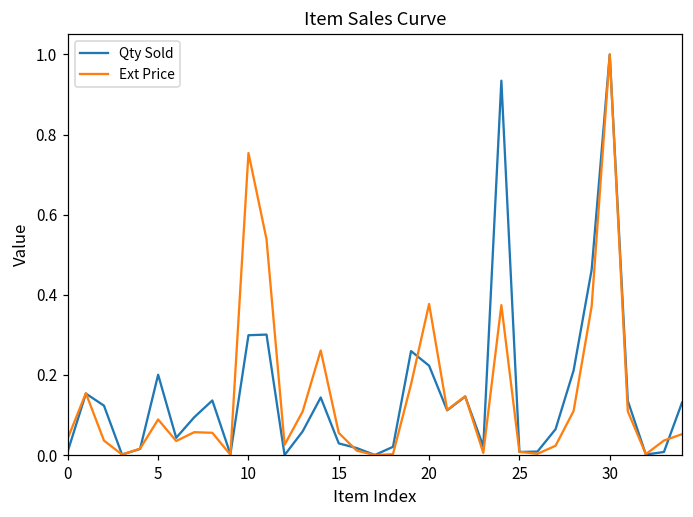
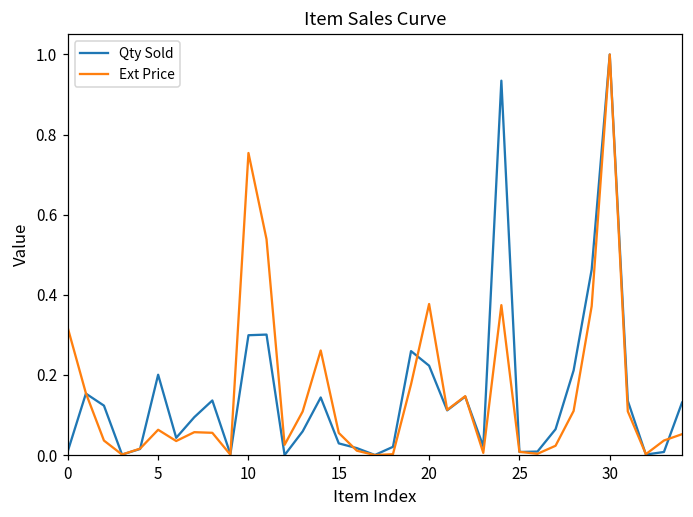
  {
    "Qty Sold": {
      "0": 0.01,
      "5": 0.20,
      "10": 0.30,
      "15": 0.03,
      "20": 0.22
    },
    "Ext Price": {
-     "0": 0.04,
-     "5": 0.09,
+     "0": 0.32,
+     "5": 0.06,
      "10": 0.75,
      "15": 0.06,
      "20": 0.38
    }
  }
